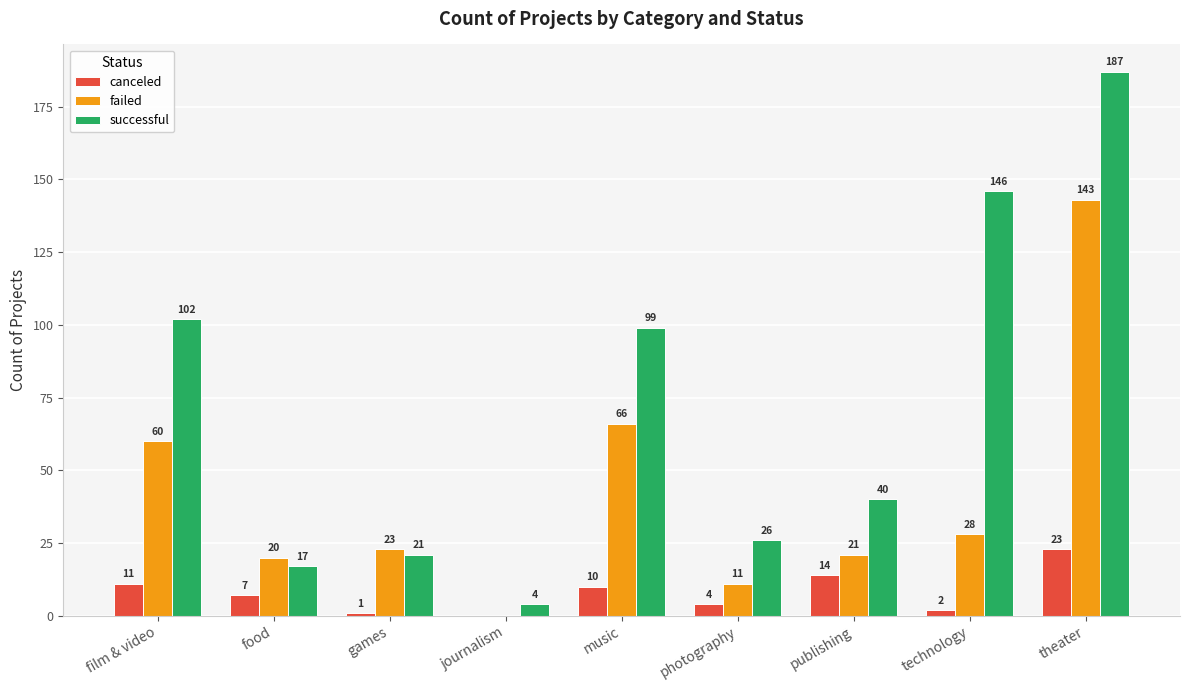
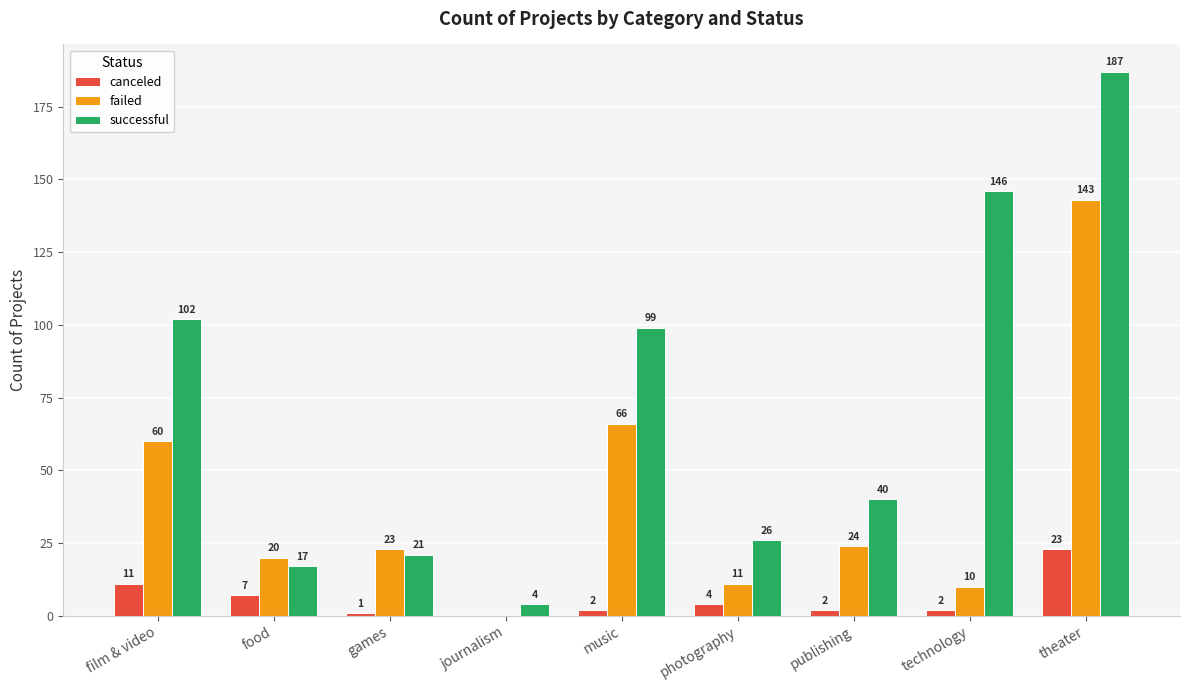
  {
    "canceled": {
      "film & video": 11,
      "food": 7,
      "games": 1,
-     "music": 10,
+     "music": 2,
      "photography": 4,
-     "publishing": 14,
+     "publishing": 2,
      "technology": 2,
      "theater": 23
    },
    "failed": {
      "film & video": 60,
      "food": 20,
      "games": 23,
      "music": 66,
      "photography": 11,
-     "publishing": 21,
-     "technology": 28,
+     "publishing": 24,
+     "technology": 10,
      "theater": 143
    },
    "successful": {
      "film & video": 102,
      "food": 17,
      "games": 21,
      "journalism": 4,
      "music": 99,
      "photography": 26,
      "publishing": 40,
      "technology": 146,
      "theater": 187
    }
  }
